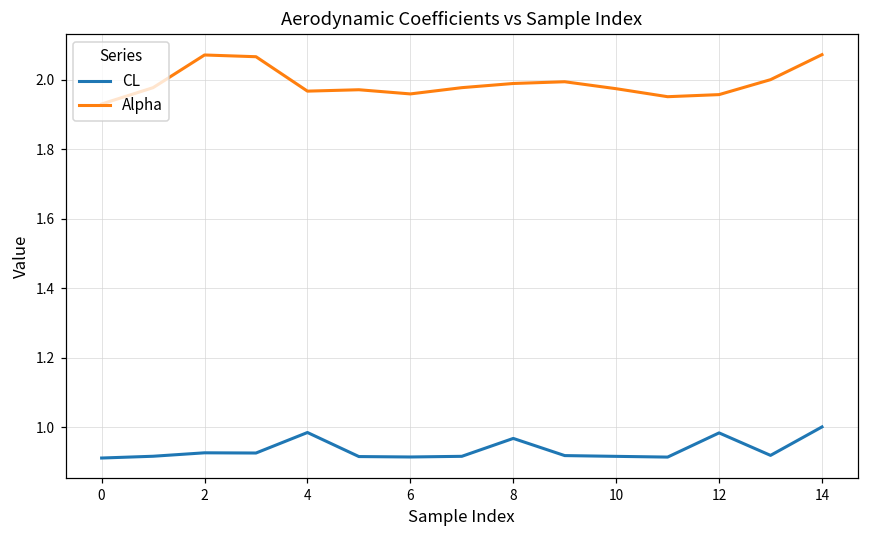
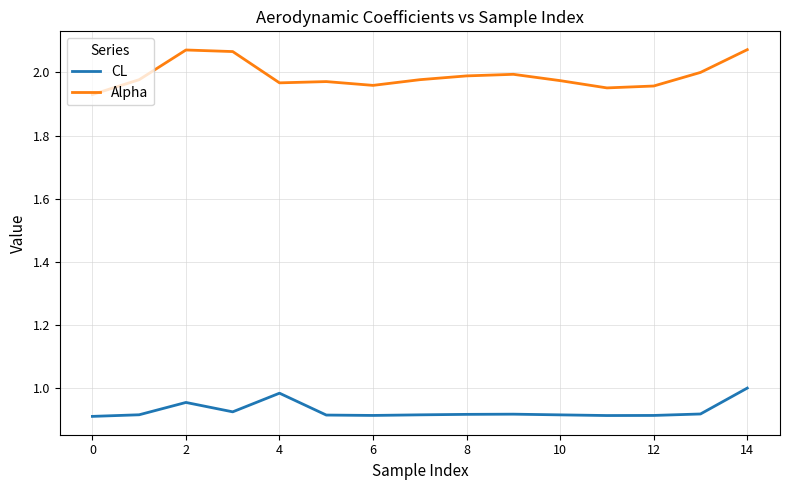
  {
    "CL": {
      "0": 0.91,
-     "2": 0.93,
+     "2": 0.96,
      "4": 0.99,
      "6": 0.91,
-     "8": 0.97,
+     "8": 0.92,
      "10": 0.92,
-     "12": 0.98,
+     "12": 0.91,
      "14": 1.00
    },
    "Alpha": {
      "2": 2.07,
      "4": 1.97,
      "6": 1.96,
      "8": 1.99,
      "10": 1.97,
      "12": 1.96,
      "14": 2.07
    }
  }
